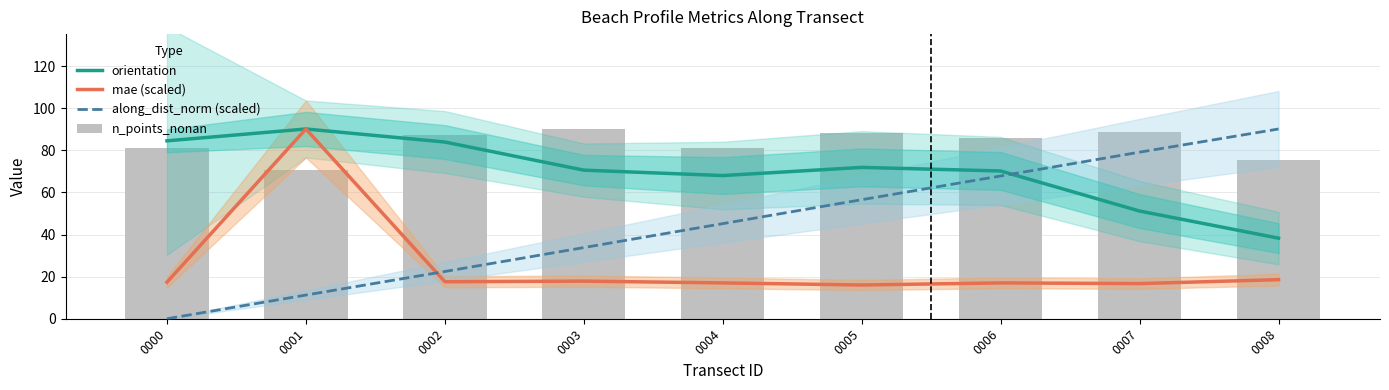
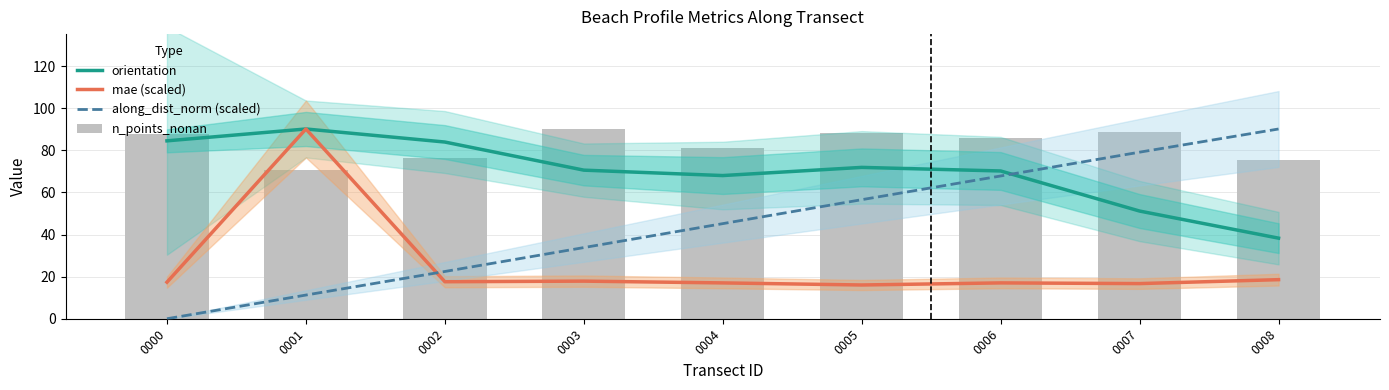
  {
    "n_points_nonan": {
-     "0000": 81,
+     "0000": 88,
      "0001": 71,
-     "0002": 87,
+     "0002": 76,
      "0003": 90,
      "0004": 81,
      "0005": 88,
      "0006": 86,
      "0007": 89,
      "0008": 75
    }
  }
